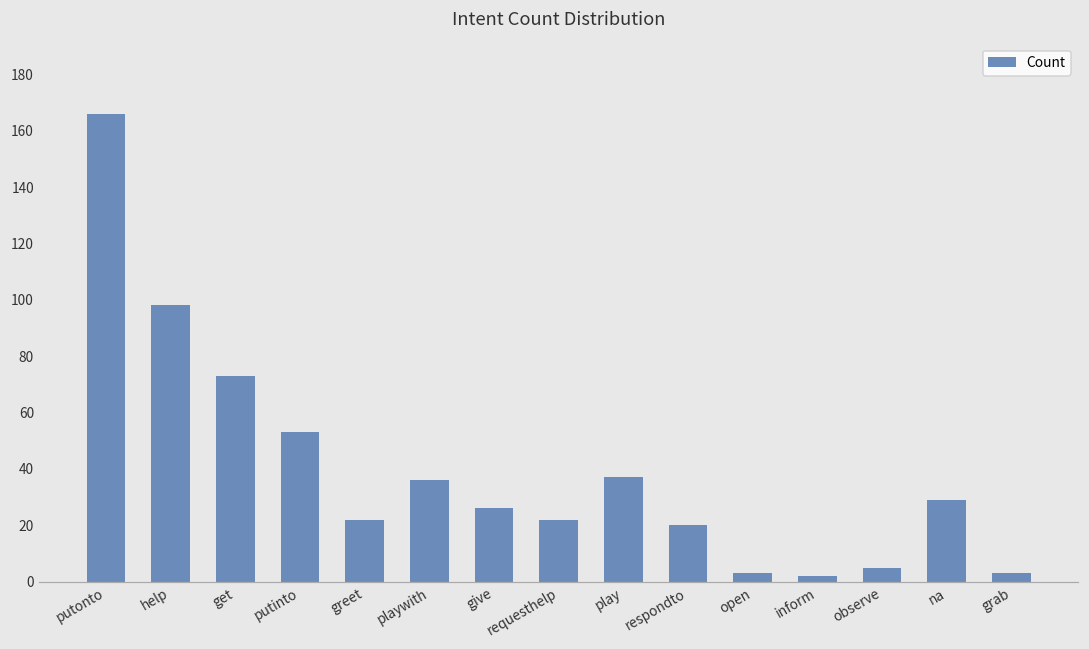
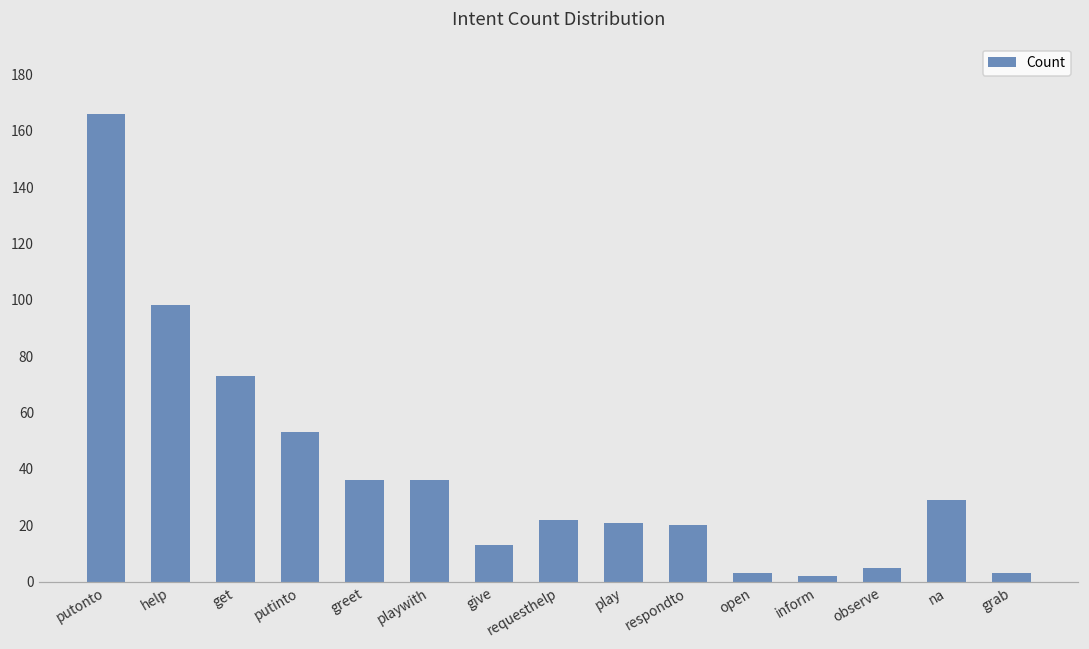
  {
    "putonto": 166,
    "help": 98,
    "get": 73,
    "putinto": 53,
-   "greet": 22,
+   "greet": 36,
    "playwith": 36,
-   "give": 26,
+   "give": 13,
    "requesthelp": 22,
-   "play": 37,
+   "play": 21,
    "respondto": 20,
    "open": 3,
    "inform": 2,
    "observe": 5,
    "na": 29,
    "grab": 3
  }
